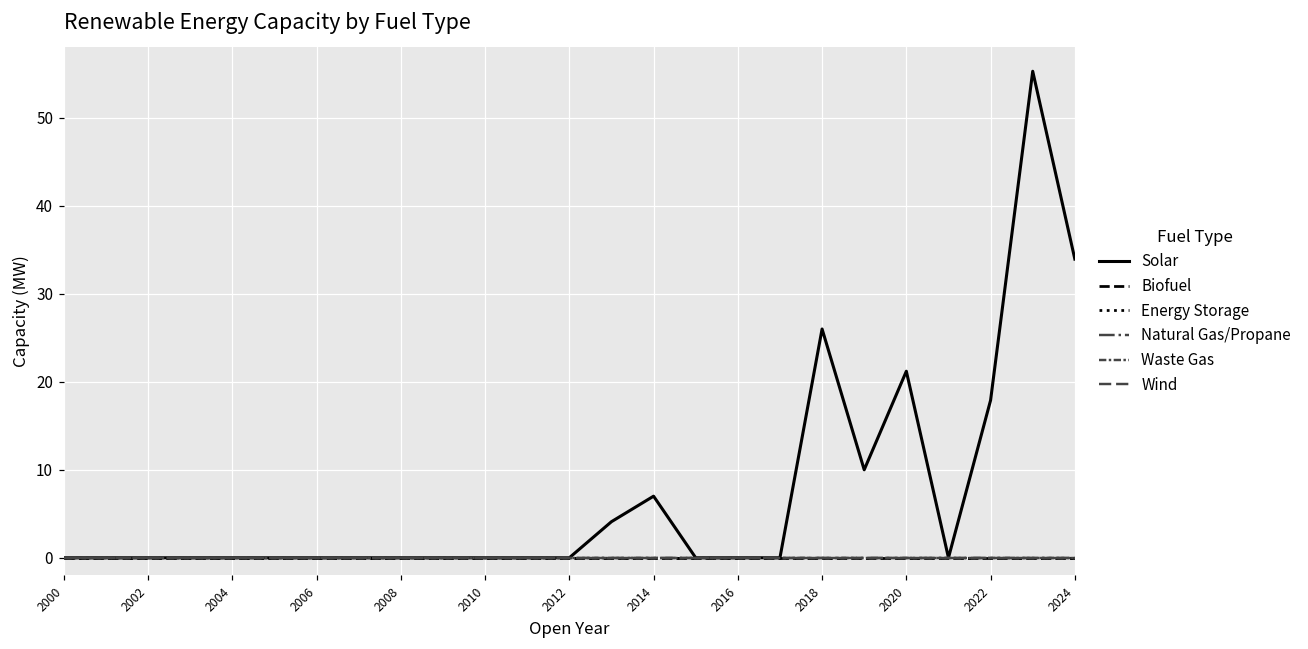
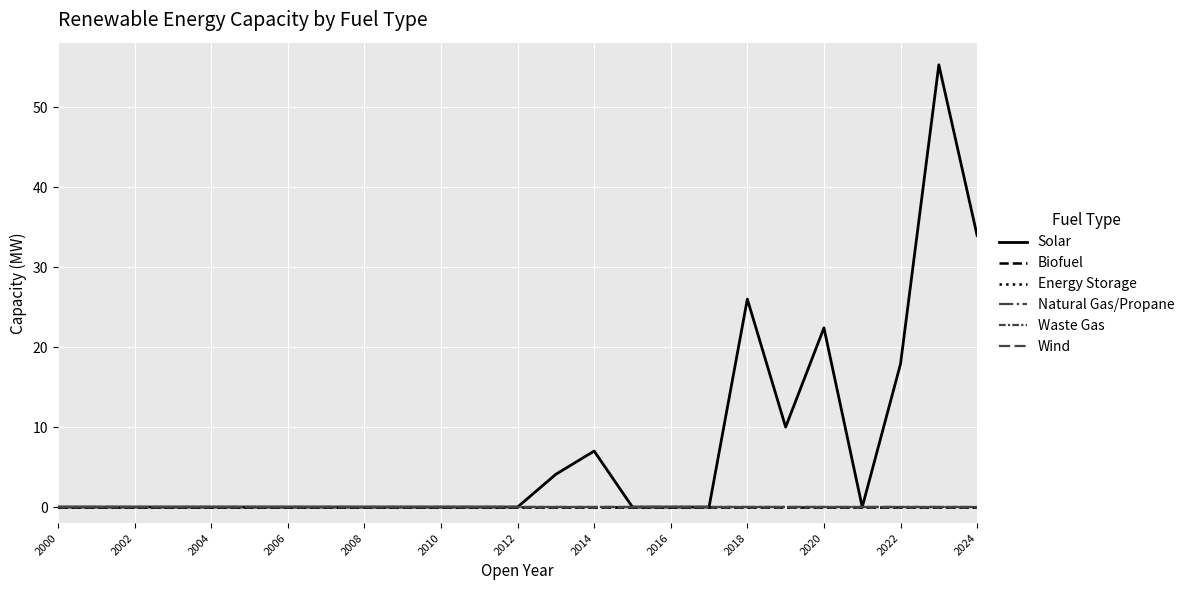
  {
    "Solar": {
      "2014": 7,
      "2018": 26,
-     "2020": 21,
+     "2020": 22,
      "2022": 18,
      "2024": 34
    },
    "Wind": {
      "2014": 0,
      "2018": 0,
      "2020": 0,
      "2022": 0,
      "2024": 0
    }
  }
